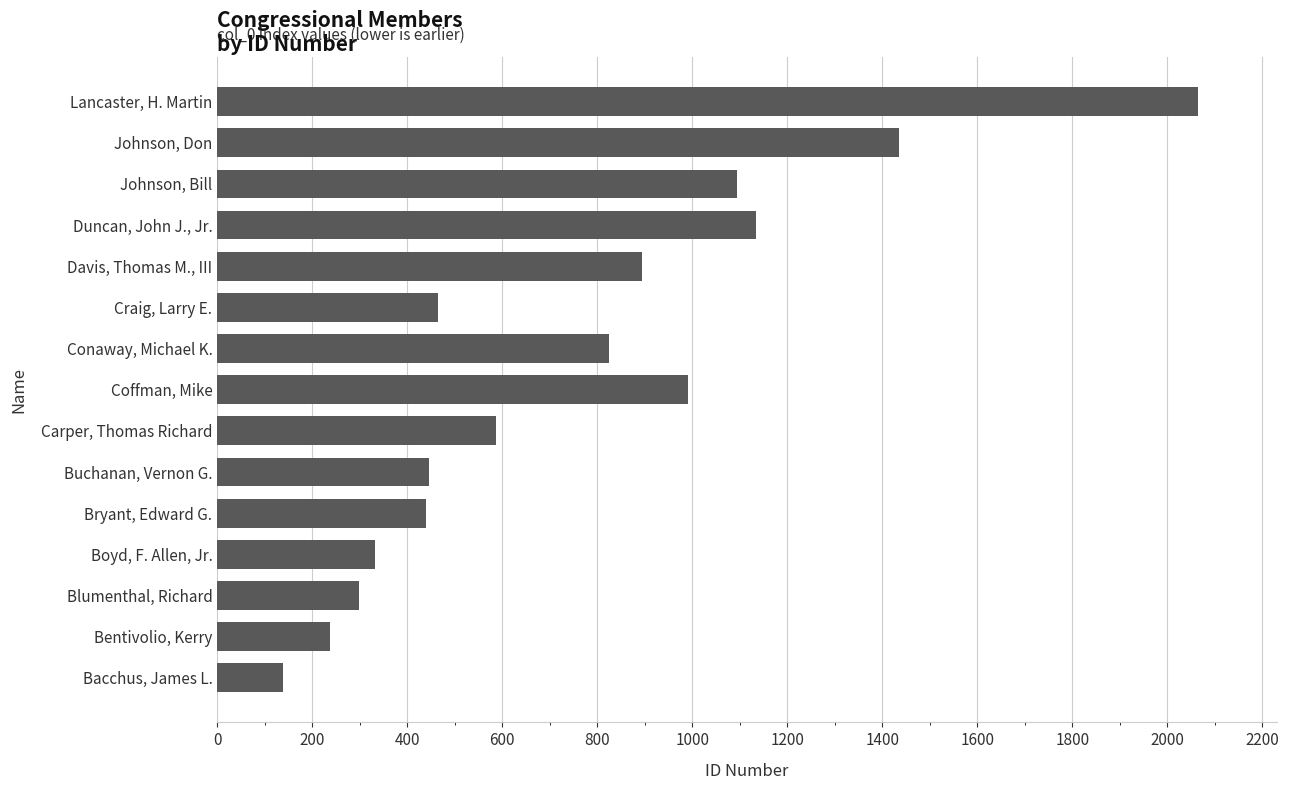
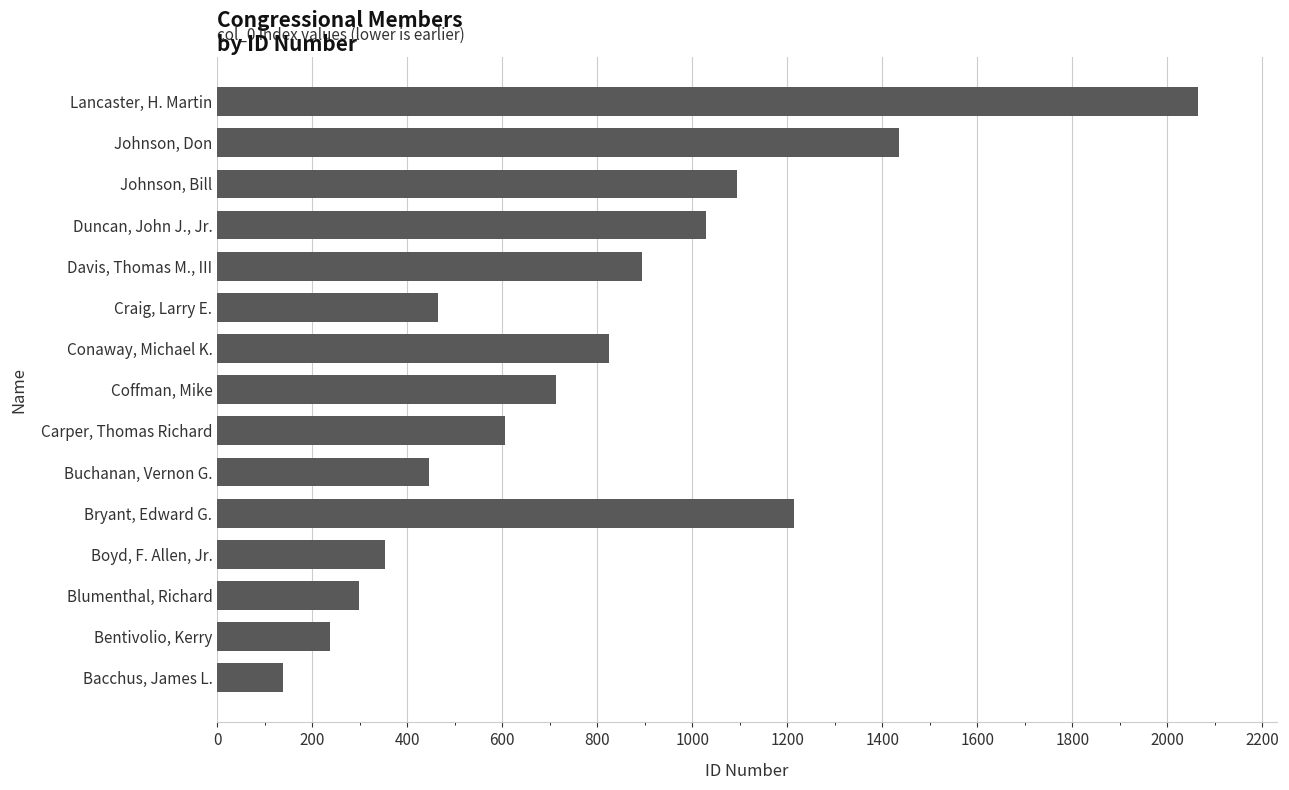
  {
    "Lancaster, H. Martin": 2070,
    "Johnson, Don": 1440,
    "Johnson, Bill": 1100,
-   "Duncan, John J., Jr.": 1130,
+   "Duncan, John J., Jr.": 1030,
    "Davis, Thomas M., III": 900,
    "Craig, Larry E.": 460,
    "Conaway, Michael K.": 830,
-   "Coffman, Mike": 990,
-   "Carper, Thomas Richard": 590,
+   "Coffman, Mike": 710,
+   "Carper, Thomas Richard": 610,
    "Buchanan, Vernon G.": 450,
-   "Bryant, Edward G.": 440,
-   "Boyd, F. Allen, Jr.": 330,
+   "Bryant, Edward G.": 1210,
+   "Boyd, F. Allen, Jr.": 350,
    "Blumenthal, Richard": 300,
    "Bentivolio, Kerry": 240,
    "Bacchus, James L.": 140
  }
